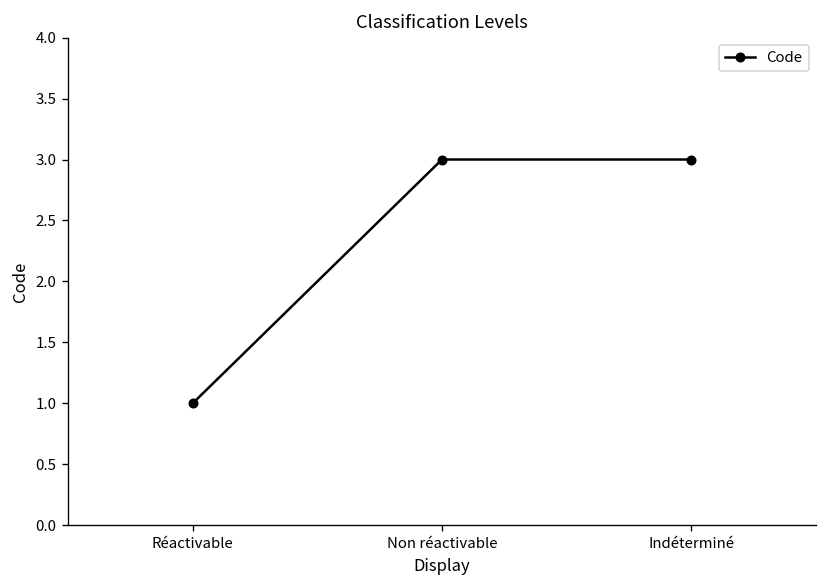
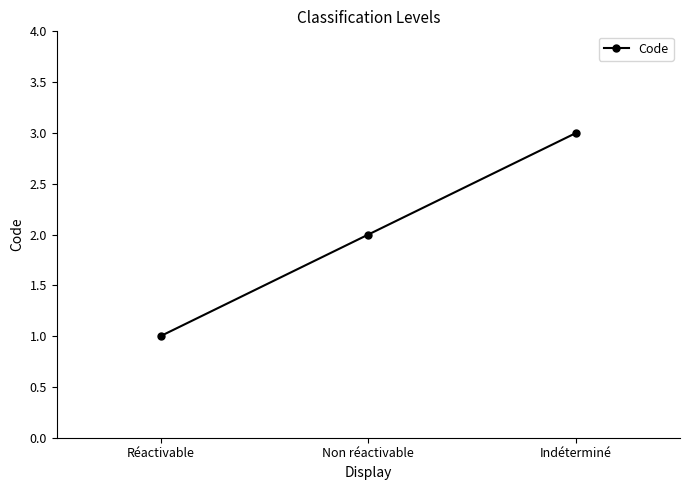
  {
    "Réactivable": 1,
-   "Non réactivable": 3,
+   "Non réactivable": 2,
    "Indéterminé": 3
  }
